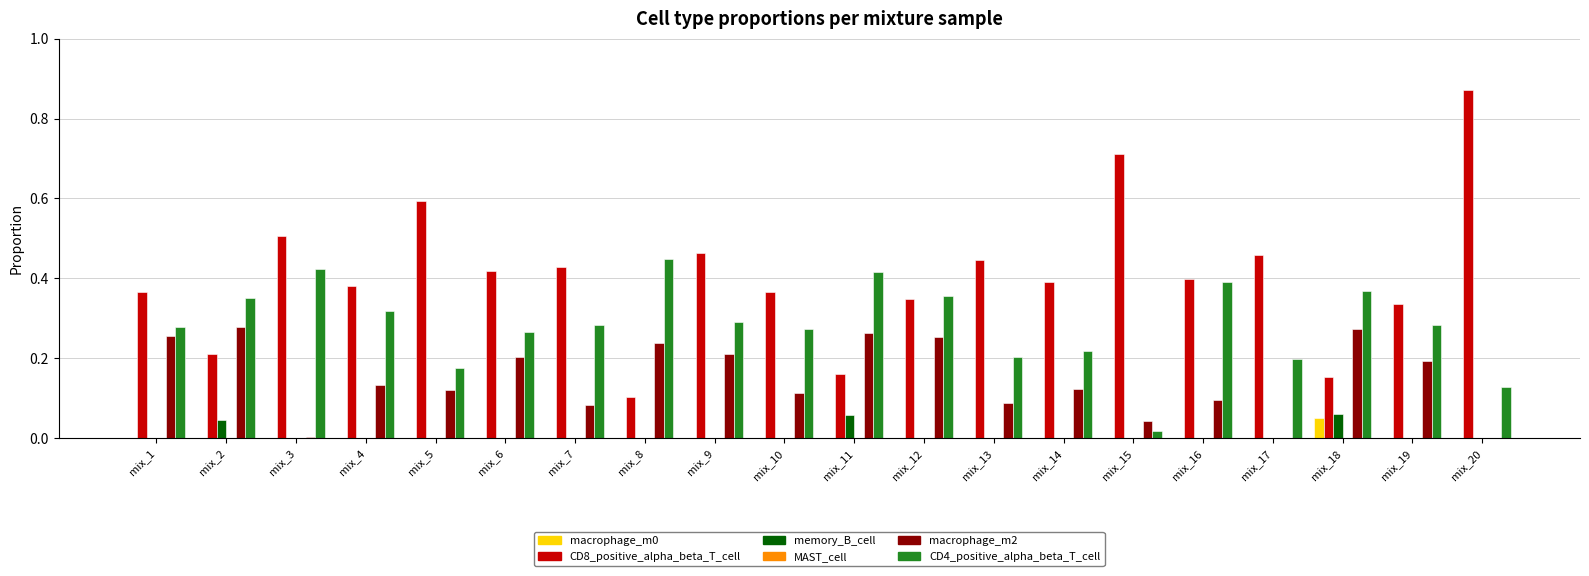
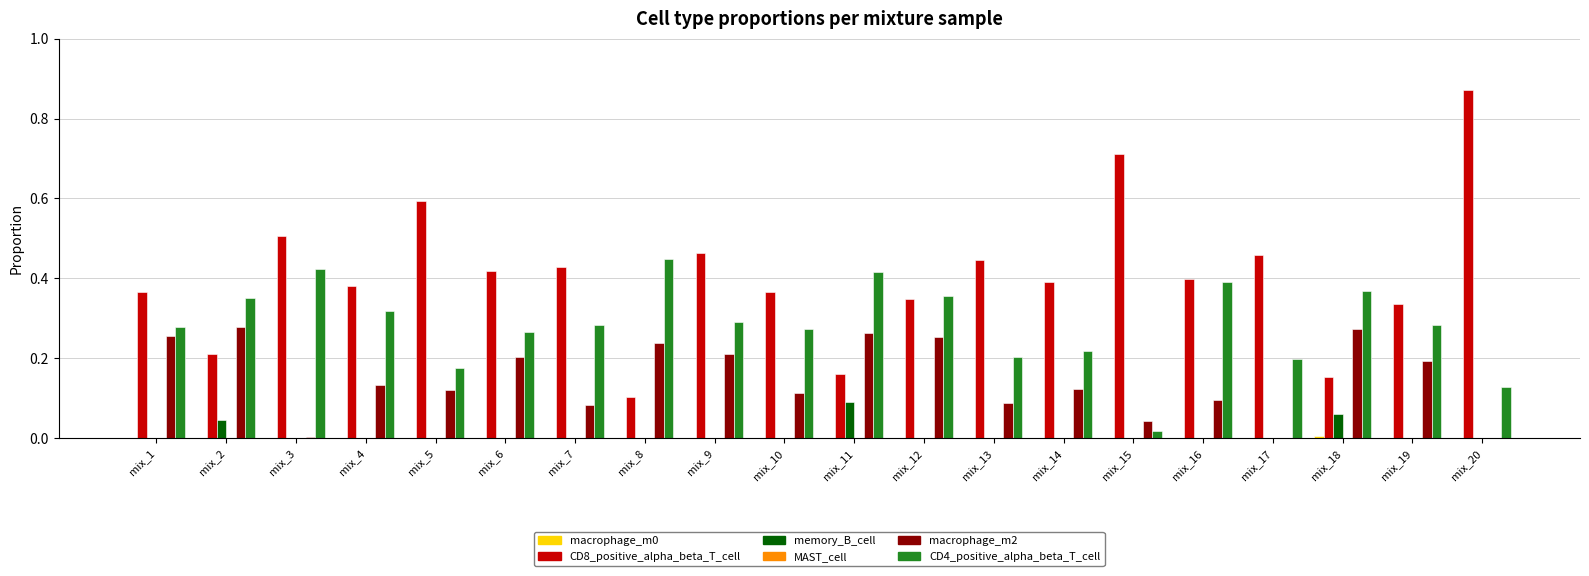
  {
    "macrophage_m0": {
      "mix_1": 0.00,
      "mix_2": 0.00,
      "mix_3": 0.00,
      "mix_4": 0.00,
      "mix_5": 0.00,
      "mix_6": 0.00,
      "mix_7": 0.00,
      "mix_8": 0.00,
      "mix_9": 0.00,
      "mix_10": 0.00,
      "mix_11": 0.00,
      "mix_12": 0.00,
      "mix_13": 0.00,
      "mix_14": 0.00,
      "mix_15": 0.00,
      "mix_16": 0.00,
      "mix_17": 0.00,
-     "mix_18": 0.05,
+     "mix_18": 0.01,
      "mix_19": 0.00,
      "mix_20": 0.00
    },
    "CD8_positive_alpha_beta_T_cell": {
      "mix_1": 0.37,
      "mix_2": 0.21,
      "mix_3": 0.51,
      "mix_4": 0.38,
      "mix_5": 0.59,
      "mix_6": 0.42,
      "mix_7": 0.43,
      "mix_8": 0.10,
      "mix_9": 0.46,
      "mix_10": 0.37,
      "mix_11": 0.16,
      "mix_12": 0.35,
      "mix_13": 0.45,
      "mix_14": 0.39,
      "mix_15": 0.71,
      "mix_16": 0.40,
      "mix_17": 0.46,
      "mix_18": 0.15,
      "mix_19": 0.34,
      "mix_20": 0.87
    },
    "memory_B_cell": {
      "mix_1": 0.00,
      "mix_2": 0.05,
      "mix_3": 0.00,
      "mix_4": 0.00,
      "mix_5": 0.00,
      "mix_6": 0.00,
      "mix_7": 0.00,
      "mix_8": 0.00,
      "mix_9": 0.00,
      "mix_10": 0.00,
-     "mix_11": 0.06,
+     "mix_11": 0.09,
      "mix_12": 0.00,
      "mix_13": 0.00,
      "mix_14": 0.00,
      "mix_15": 0.00,
      "mix_16": 0.00,
      "mix_17": 0.00,
      "mix_18": 0.06,
      "mix_19": 0.00,
      "mix_20": 0.00
    },
    "MAST_cell": {
      "mix_1": 0.00,
      "mix_2": 0.00,
      "mix_3": 0.00,
      "mix_4": 0.00,
      "mix_5": 0.00,
      "mix_6": 0.00,
      "mix_7": 0.00,
      "mix_8": 0.00,
      "mix_9": 0.00,
      "mix_10": 0.00,
      "mix_11": 0.00,
      "mix_12": 0.00,
      "mix_13": 0.00,
      "mix_14": 0.00,
      "mix_15": 0.00,
      "mix_16": 0.00,
      "mix_17": 0.00,
      "mix_18": 0.00,
      "mix_19": 0.00,
      "mix_20": 0.00
    },
    "macrophage_m2": {
      "mix_1": 0.26,
      "mix_2": 0.28,
      "mix_4": 0.13,
      "mix_5": 0.12,
      "mix_6": 0.20,
      "mix_7": 0.08,
      "mix_8": 0.24,
      "mix_9": 0.21,
      "mix_10": 0.11,
      "mix_11": 0.26,
      "mix_12": 0.25,
      "mix_13": 0.09,
      "mix_14": 0.12,
      "mix_15": 0.04,
      "mix_16": 0.09,
      "mix_17": 0.00,
      "mix_18": 0.27,
      "mix_19": 0.19,
      "mix_20": 0.00
    },
    "CD4_positive_alpha_beta_T_cell": {
      "mix_1": 0.28,
      "mix_2": 0.35,
      "mix_3": 0.42,
      "mix_4": 0.32,
      "mix_5": 0.17,
      "mix_6": 0.27,
      "mix_7": 0.28,
      "mix_8": 0.45,
      "mix_9": 0.29,
      "mix_10": 0.27,
      "mix_11": 0.42,
      "mix_12": 0.36,
      "mix_13": 0.20,
      "mix_14": 0.22,
      "mix_15": 0.02,
      "mix_16": 0.39,
      "mix_17": 0.20,
      "mix_18": 0.37,
      "mix_19": 0.28,
      "mix_20": 0.13
    }
  }
